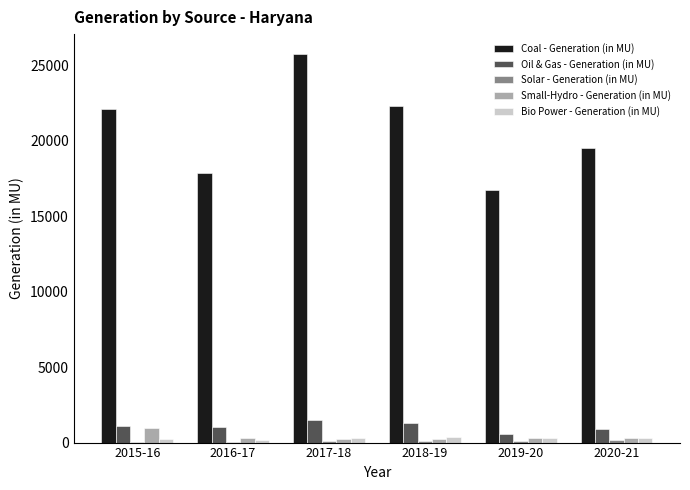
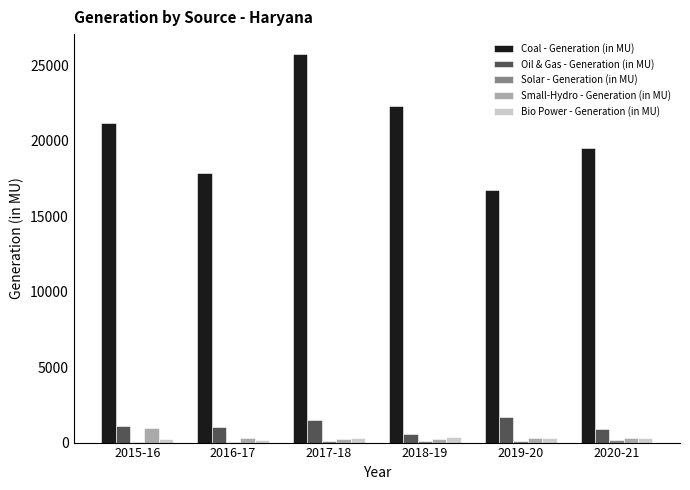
  {
    "Coal - Generation (in MU)": {
-     "2015-16": 22100,
+     "2015-16": 21100,
      "2016-17": 17900,
      "2017-18": 25800,
      "2018-19": 22300,
      "2019-20": 16800,
      "2020-21": 19500
    },
    "Oil & Gas - Generation (in MU)": {
      "2015-16": 1100,
      "2016-17": 1000,
      "2017-18": 1500,
-     "2018-19": 1300,
-     "2019-20": 600,
+     "2018-19": 600,
+     "2019-20": 1700,
      "2020-21": 900
    }
  }
